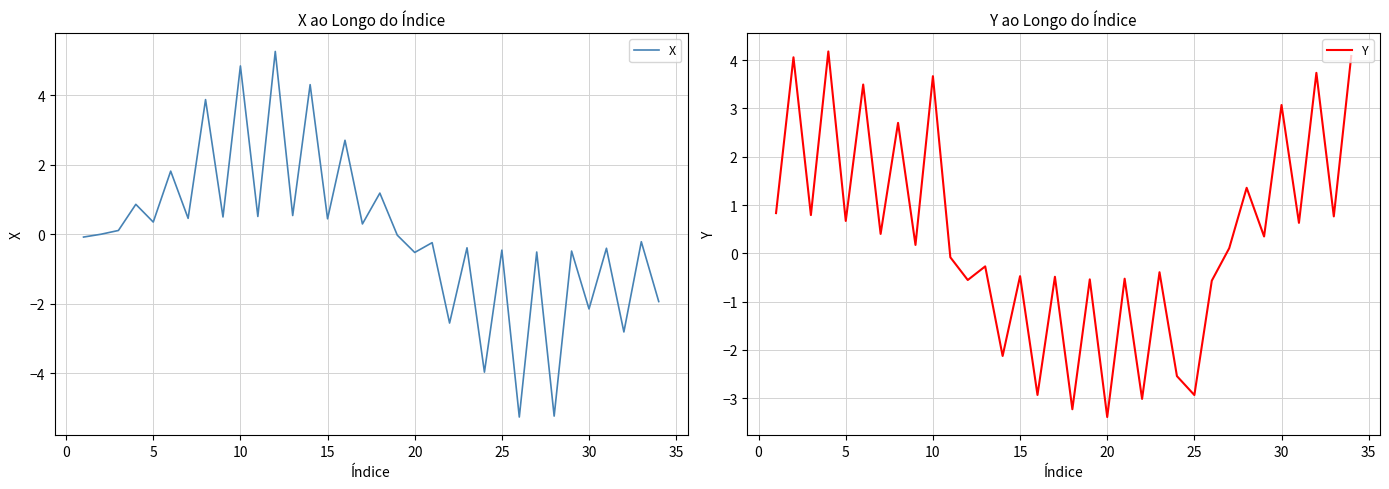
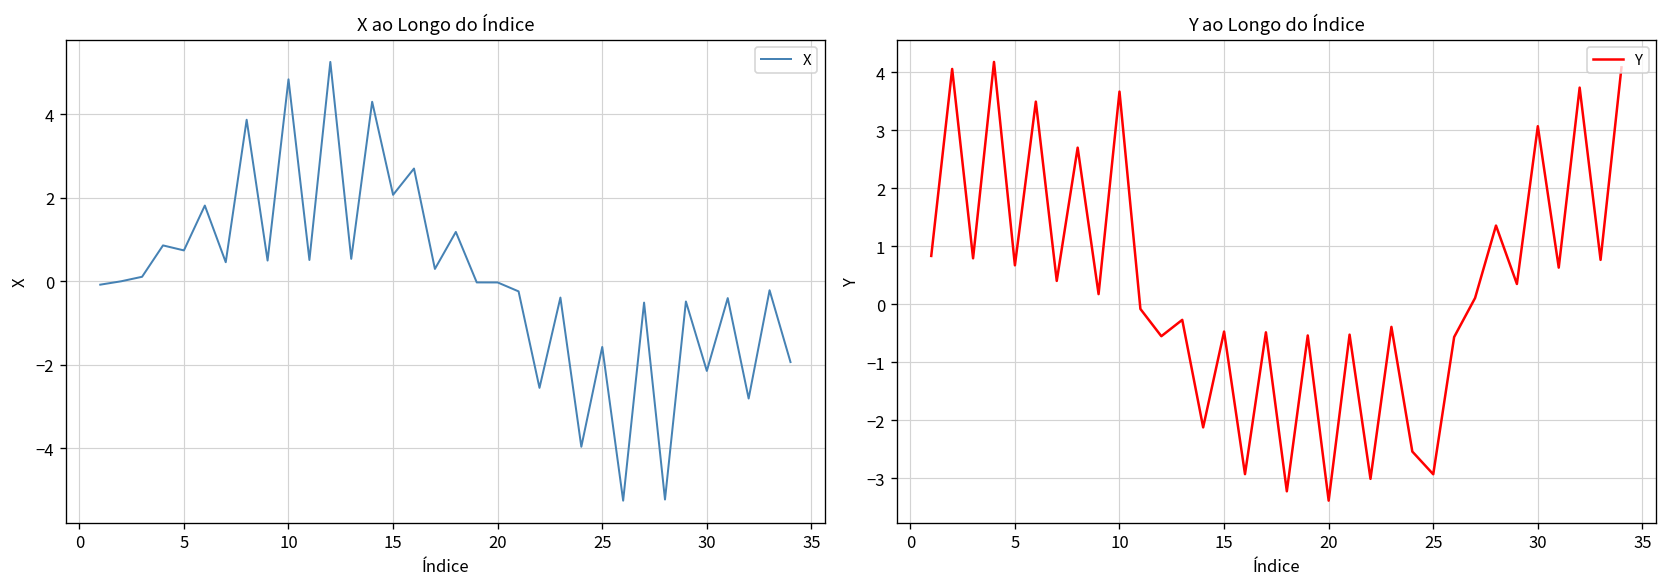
  {
    "X ao Longo do Índice": {
-     "5": 0.4,
+     "5": 0.7,
      "10": 4.8,
-     "15": 0.4,
-     "20": -0.5,
-     "25": -0.5,
+     "15": 2.1,
+     "20": 0.0,
+     "25": -1.6,
      "30": -2.1
    },
    "Y ao Longo do Índice": {
      "5": 0.7,
      "10": 3.7,
      "15": -0.5,
      "20": -3.4,
      "25": -2.9,
      "30": 3.1
    }
  }
